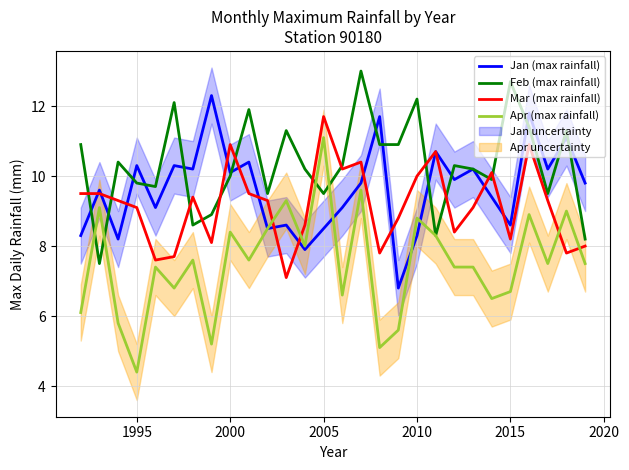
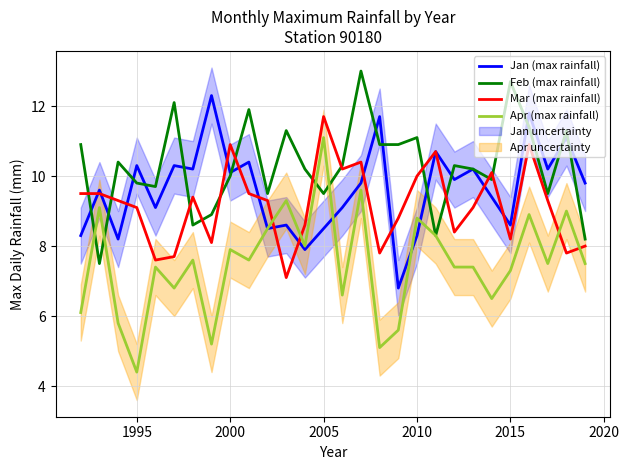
  {
    "Feb (max rainfall)": {
      "1995": 9.8,
      "2000": 10.0,
      "2005": 9.5,
-     "2010": 12.2
+     "2010": 11.1
    },
    "Mar (max rainfall)": {
      "1995": 9.1,
      "2005": 11.7,
      "2010": 10.0,
      "2015": 8.2
    },
    "Apr (max rainfall)": {
      "1995": 4.4,
-     "2000": 8.4,
+     "2000": 7.9,
      "2005": 11.1,
      "2010": 8.8,
-     "2015": 6.7
+     "2015": 7.3
    }
  }
